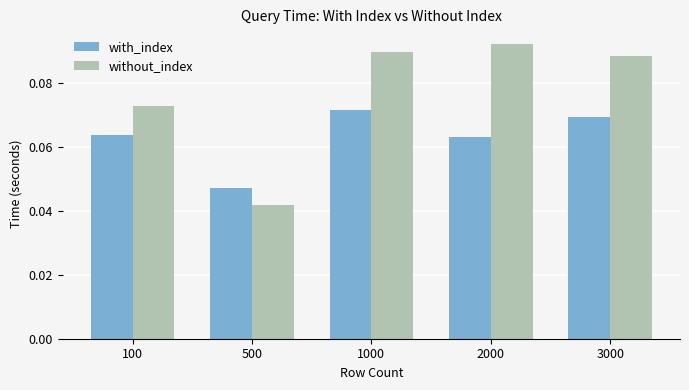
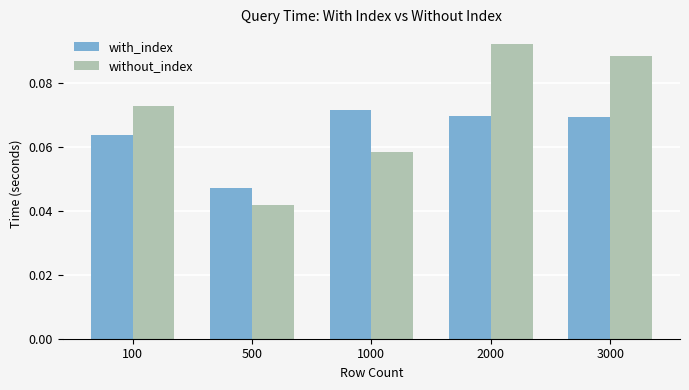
  {
    "with_index": {
      "100": 0.064,
      "500": 0.047,
      "1000": 0.071,
-     "2000": 0.063,
+     "2000": 0.070,
      "3000": 0.069
    },
    "without_index": {
      "100": 0.073,
      "500": 0.042,
-     "1000": 0.090,
+     "1000": 0.058,
      "2000": 0.092,
      "3000": 0.088
    }
  }
